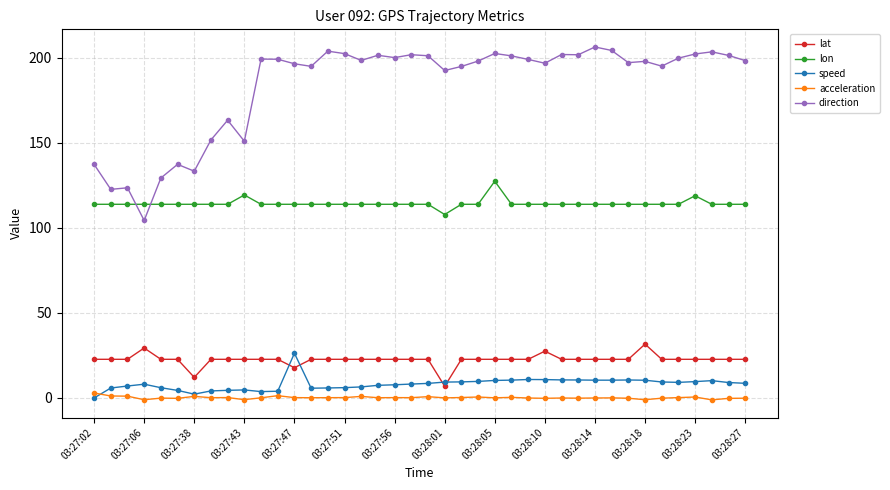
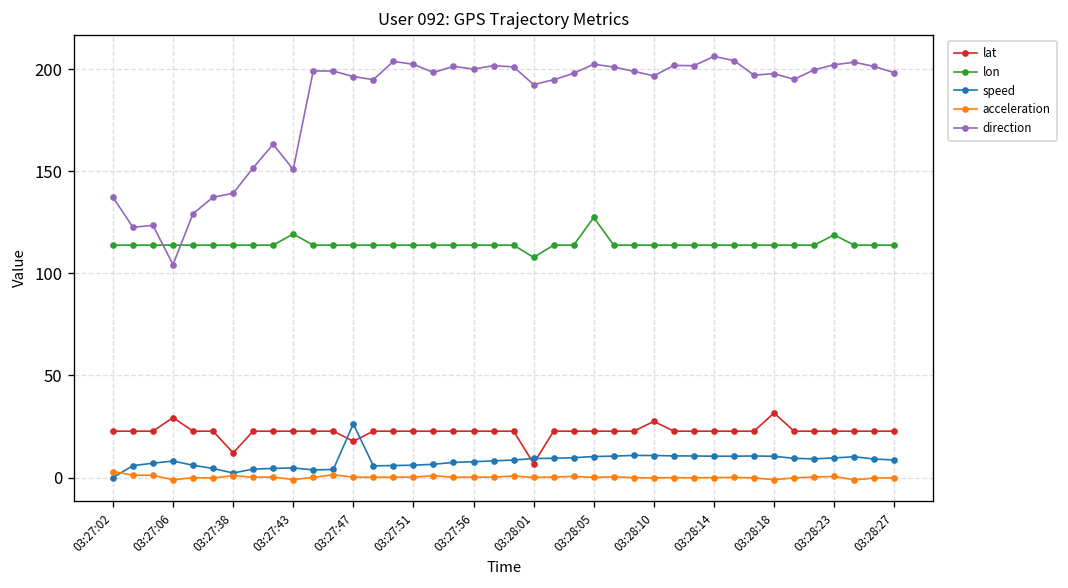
  {
    "lat": {
      "03:27:02": 23,
      "03:27:06": 29,
      "03:27:38": 12,
      "03:27:43": 23,
      "03:27:47": 18,
      "03:27:51": 23,
      "03:27:56": 23,
      "03:28:01": 7,
      "03:28:05": 23,
      "03:28:10": 28,
      "03:28:14": 23,
      "03:28:18": 32,
      "03:28:23": 23,
      "03:28:27": 23
    },
    "lon": {
      "03:27:02": 114,
      "03:27:06": 114,
      "03:27:38": 114,
      "03:27:43": 119,
      "03:27:47": 114,
      "03:27:51": 114,
      "03:27:56": 114,
      "03:28:01": 108,
      "03:28:05": 127,
      "03:28:10": 114,
      "03:28:14": 114,
      "03:28:18": 114,
      "03:28:23": 119,
      "03:28:27": 114
    },
    "speed": {
      "03:27:02": 0,
      "03:27:06": 8,
      "03:27:43": 5,
      "03:27:47": 26,
      "03:27:51": 6,
      "03:27:56": 8,
      "03:28:01": 9,
      "03:28:05": 10,
      "03:28:10": 11,
      "03:28:14": 10,
      "03:28:18": 10,
      "03:28:23": 10,
      "03:28:27": 9
    },
    "acceleration": {
      "03:27:02": 3,
      "03:27:06": -1,
      "03:27:43": -1,
      "03:27:47": 0,
      "03:27:51": 0,
      "03:27:56": 0,
      "03:28:01": 0,
      "03:28:05": 0,
      "03:28:10": 0,
      "03:28:14": 0,
      "03:28:18": -1,
      "03:28:23": 1,
      "03:28:27": 0
    },
    "direction": {
      "03:27:02": 137,
      "03:27:06": 104,
-     "03:27:38": 133,
+     "03:27:38": 139,
      "03:27:43": 151,
      "03:27:47": 196,
      "03:27:51": 202,
      "03:27:56": 200,
      "03:28:01": 192,
      "03:28:05": 202,
      "03:28:10": 197,
      "03:28:14": 206,
      "03:28:18": 198,
      "03:28:23": 202,
      "03:28:27": 198
    }
  }
